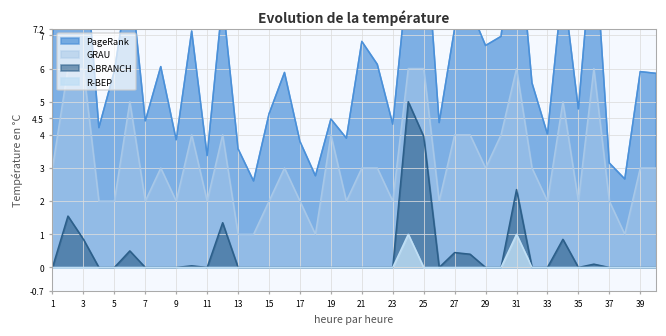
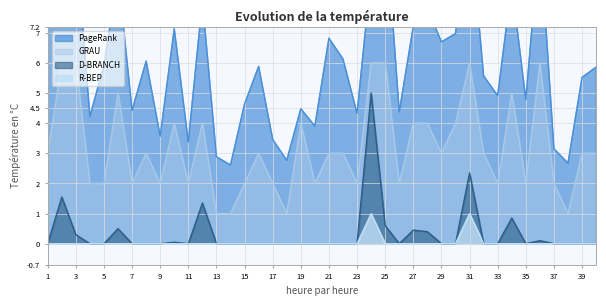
  {
    "PageRank": {
      "1": 7.0,
      "7": 4.4,
-     "9": 3.8,
+     "9": 3.6,
      "11": 3.4,
-     "13": 3.6,
+     "13": 2.9,
      "15": 4.6,
-     "17": 3.8,
+     "17": 3.5,
      "19": 4.5,
      "21": 6.8,
      "23": 4.3,
      "27": 7.2,
      "29": 6.7,
-     "33": 4.0,
+     "33": 4.9,
      "35": 4.8,
      "37": 3.2,
-     "39": 5.9
+     "39": 5.5
    },
    "D-BRANCH": {
-     "3": 0.9,
-     "25": 4.0,
+     "3": 0.3,
+     "25": 0.6,
      "27": 0.5,
      "31": 2.4
    }
  }
